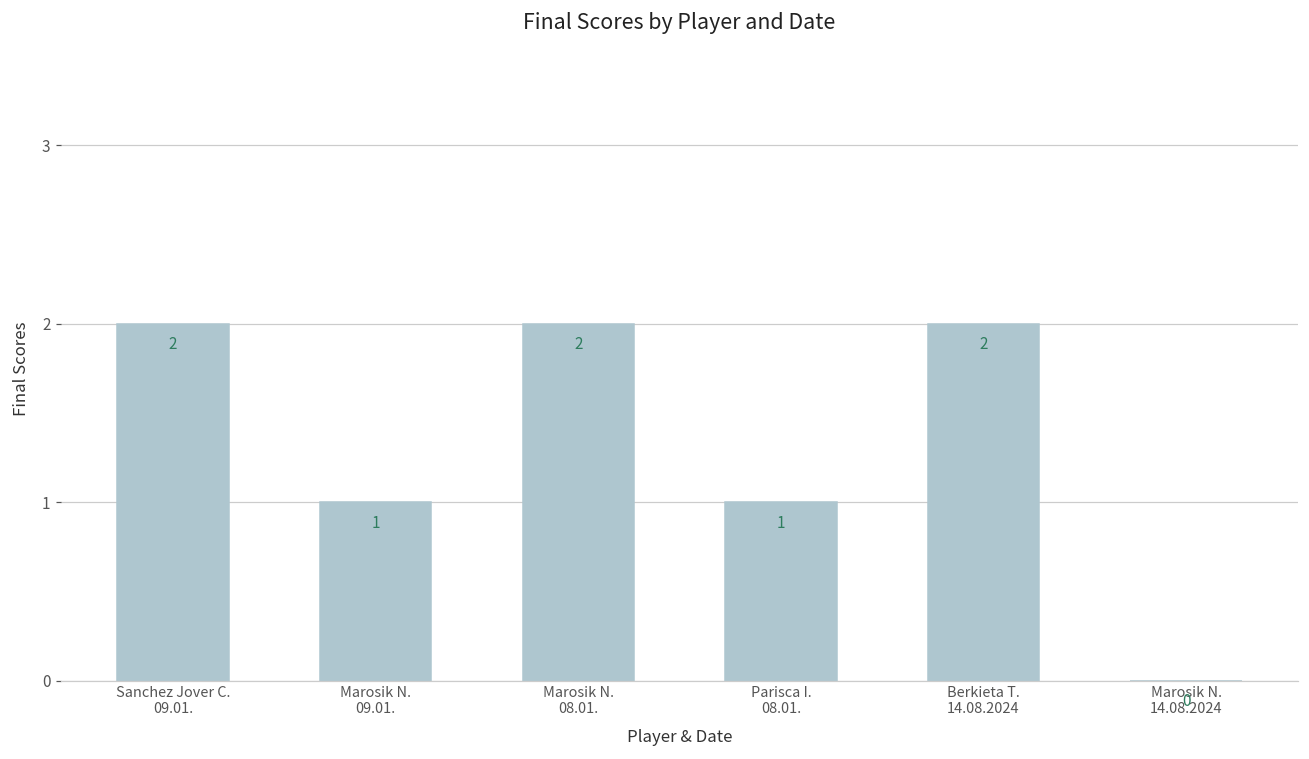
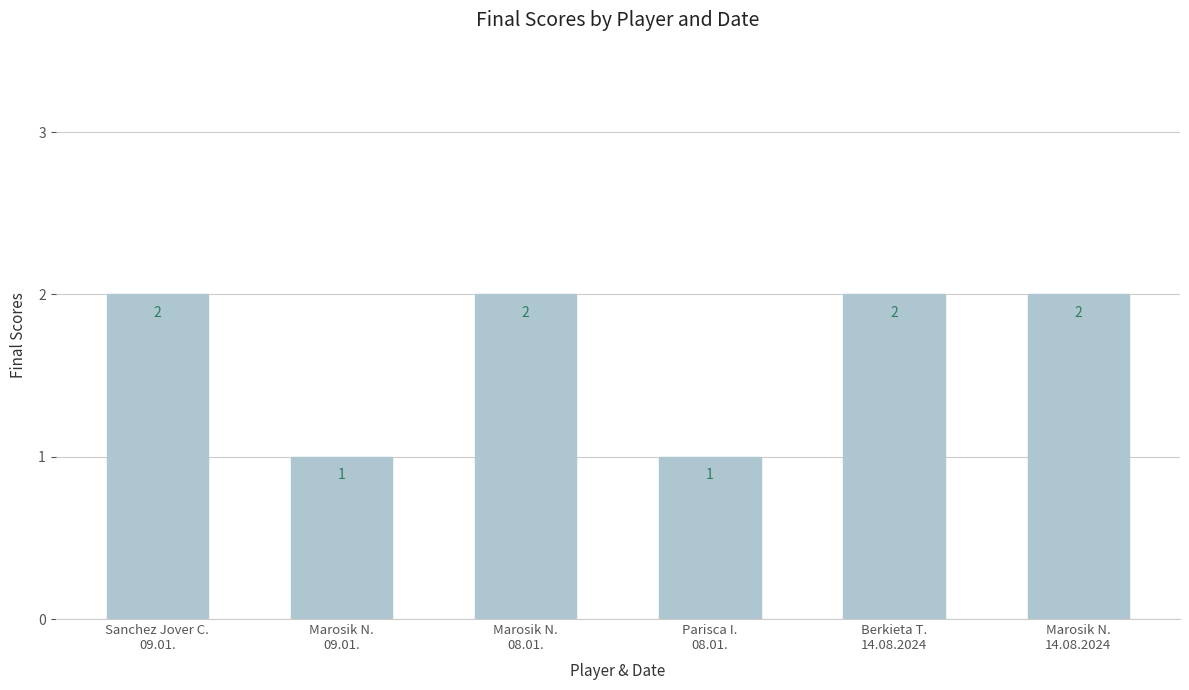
  {
    "Sanchez Jover C. 09.01.": 2,
    "Marosik N. 09.01.": 1,
    "Marosik N. 08.01.": 2,
    "Parisca I. 08.01.": 1,
    "Berkieta T. 14.08.2024": 2,
-   "Marosik N. 14.08.2024": 0
+   "Marosik N. 14.08.2024": 2
  }
